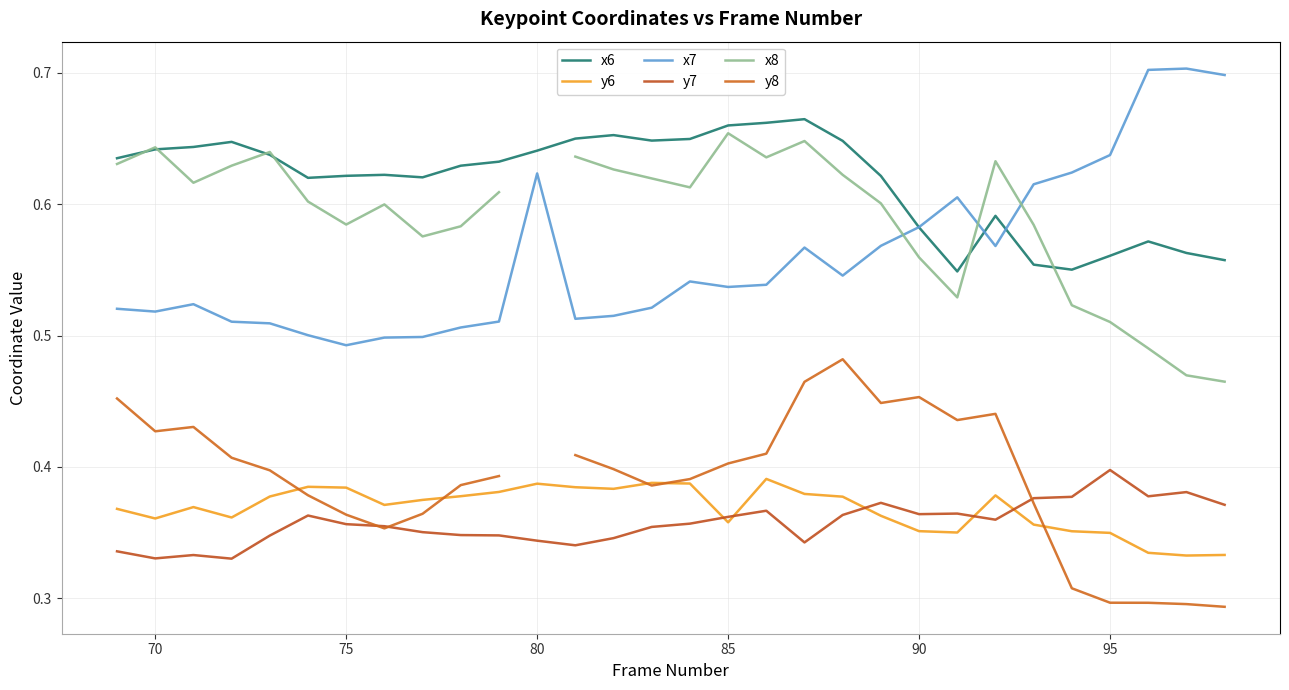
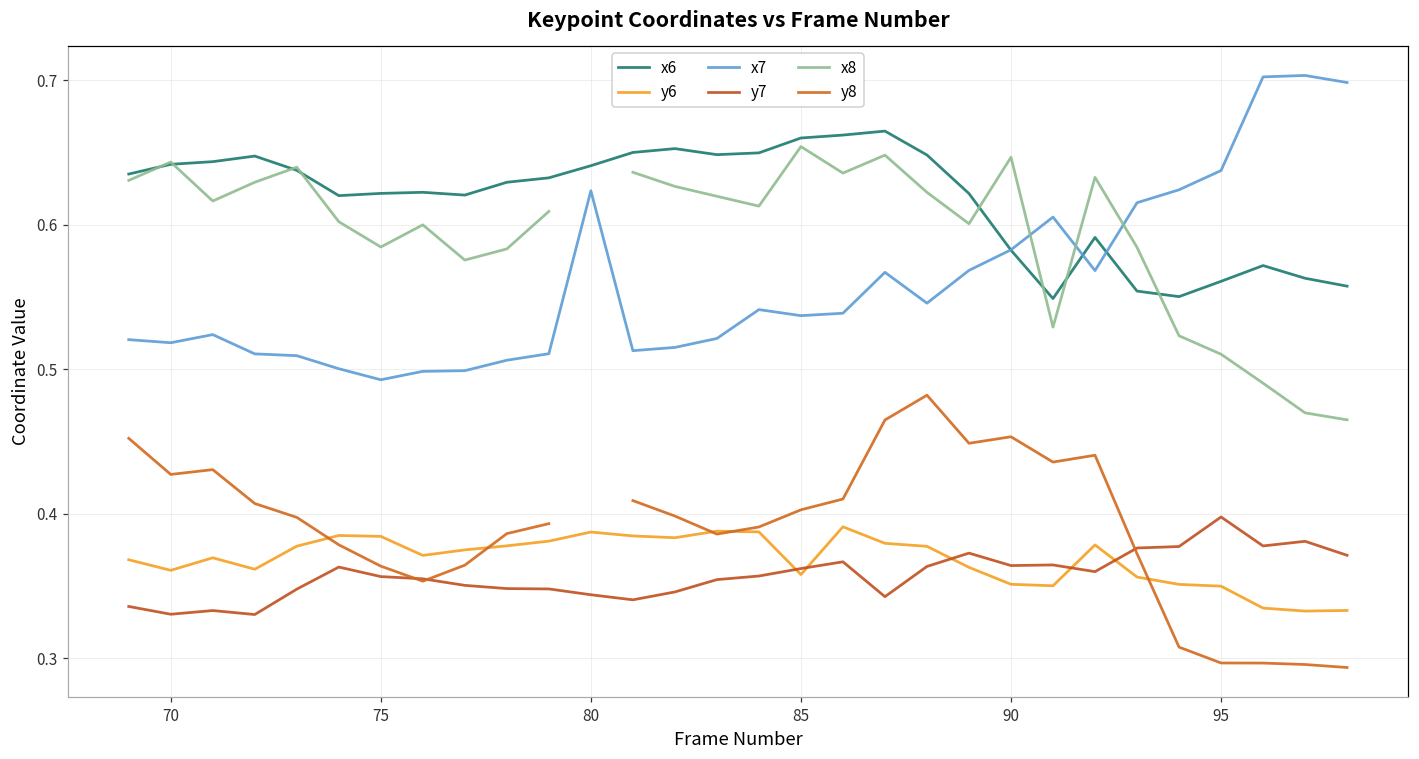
  {
    "x6": {
      "75": 0.622,
      "80": 0.641,
      "85": 0.660,
      "95": 0.561
    },
    "y6": {
      "70": 0.361,
      "75": 0.384,
      "80": 0.387,
      "85": 0.358,
      "90": 0.351,
      "95": 0.350
    },
    "x7": {
      "70": 0.518,
      "75": 0.493,
      "80": 0.623,
      "85": 0.537,
      "95": 0.637
    },
    "x8": {
      "75": 0.585,
      "85": 0.654,
-     "90": 0.560,
+     "90": 0.647,
      "95": 0.510
    }
  }
